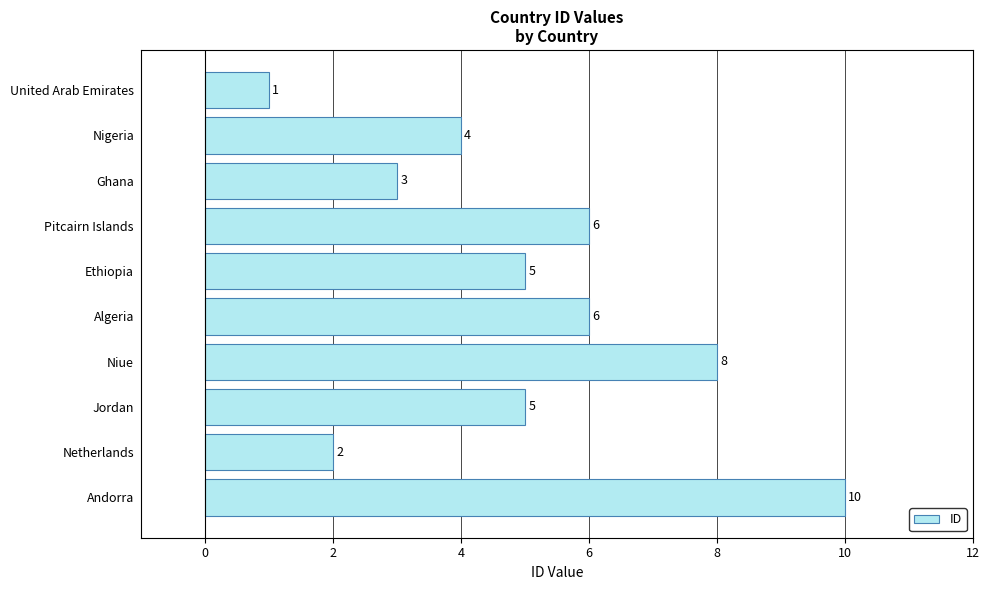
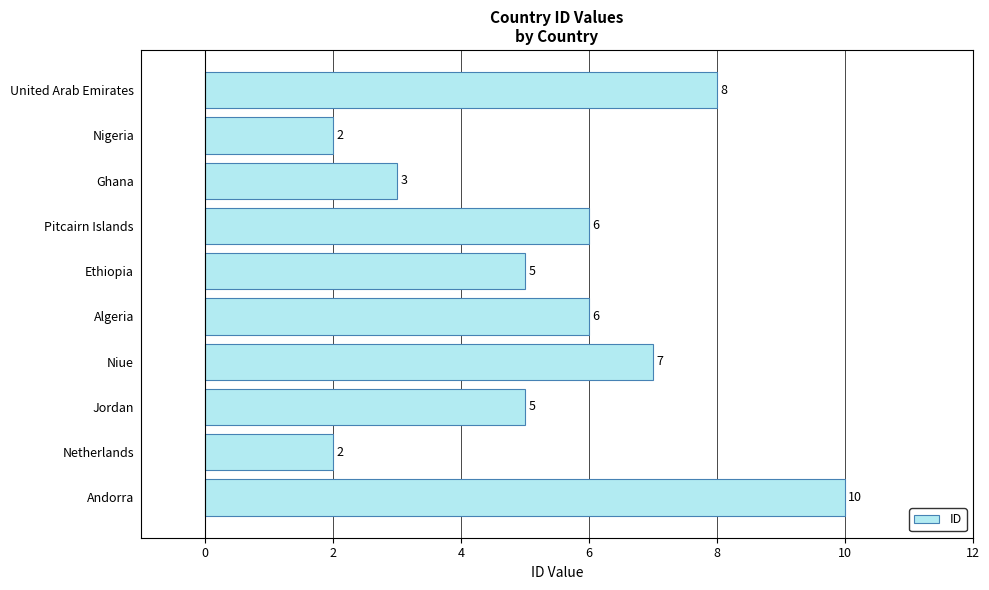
  {
-   "United Arab Emirates": 1,
-   "Nigeria": 4,
+   "United Arab Emirates": 8,
+   "Nigeria": 2,
    "Ghana": 3,
    "Pitcairn Islands": 6,
    "Ethiopia": 5,
    "Algeria": 6,
-   "Niue": 8,
+   "Niue": 7,
    "Jordan": 5,
    "Netherlands": 2,
    "Andorra": 10
  }
